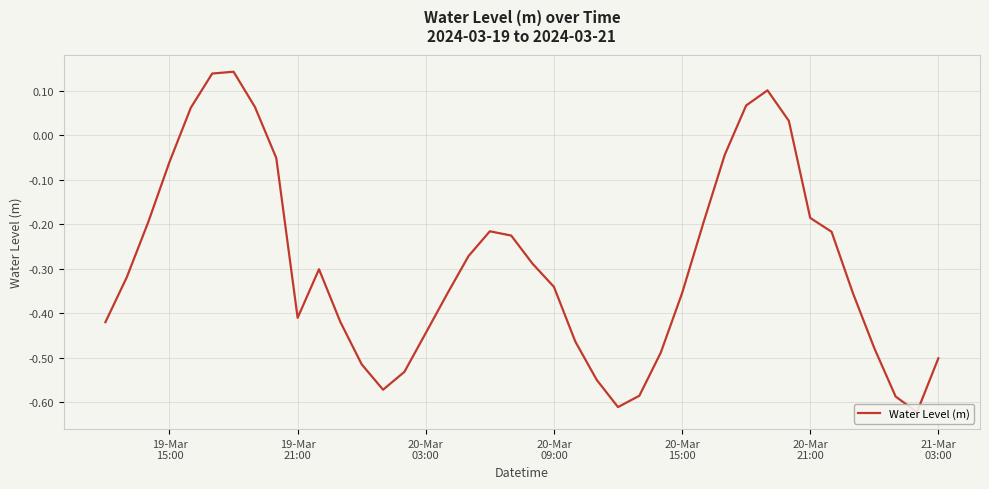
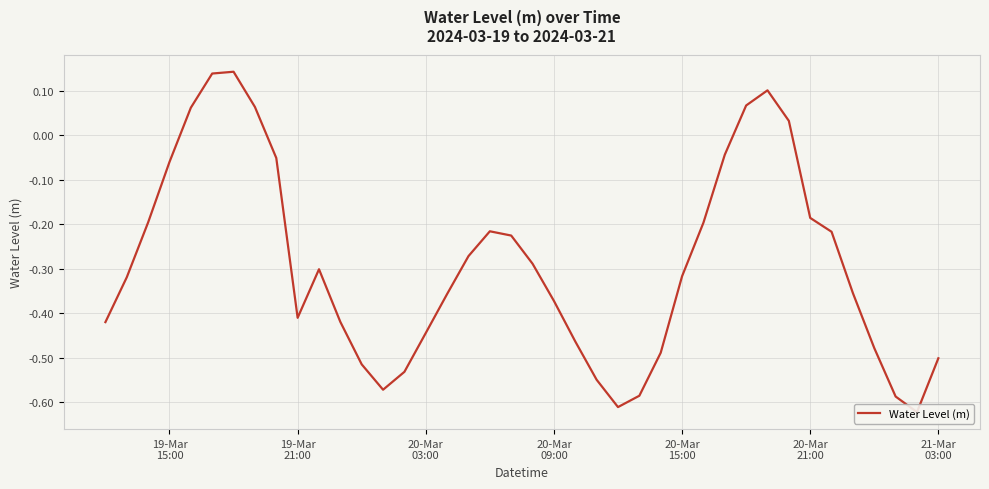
  {
    "19-Mar 15:00": -0.06,
    "19-Mar 21:00": -0.41,
    "20-Mar 03:00": -0.44,
-   "20-Mar 09:00": -0.34,
-   "20-Mar 15:00": -0.36,
+   "20-Mar 09:00": -0.37,
+   "20-Mar 15:00": -0.32,
    "20-Mar 21:00": -0.19,
    "21-Mar 03:00": -0.50
  }
